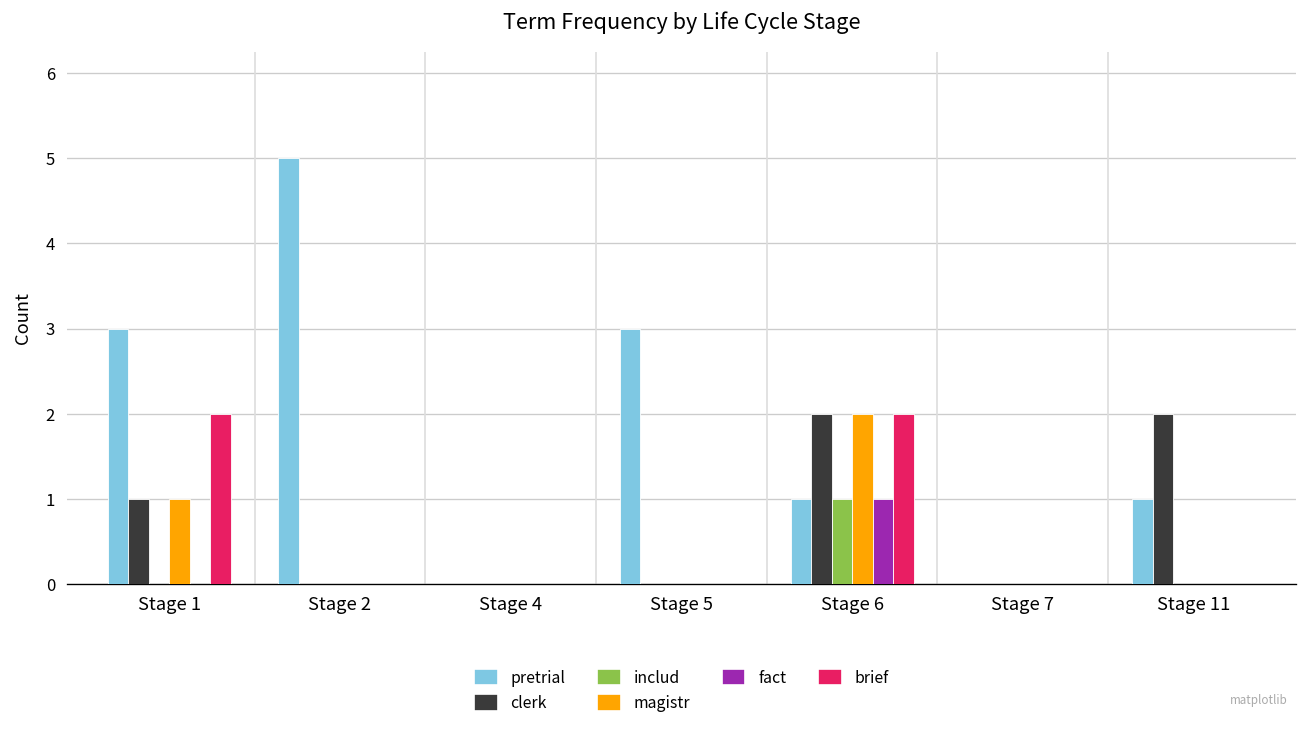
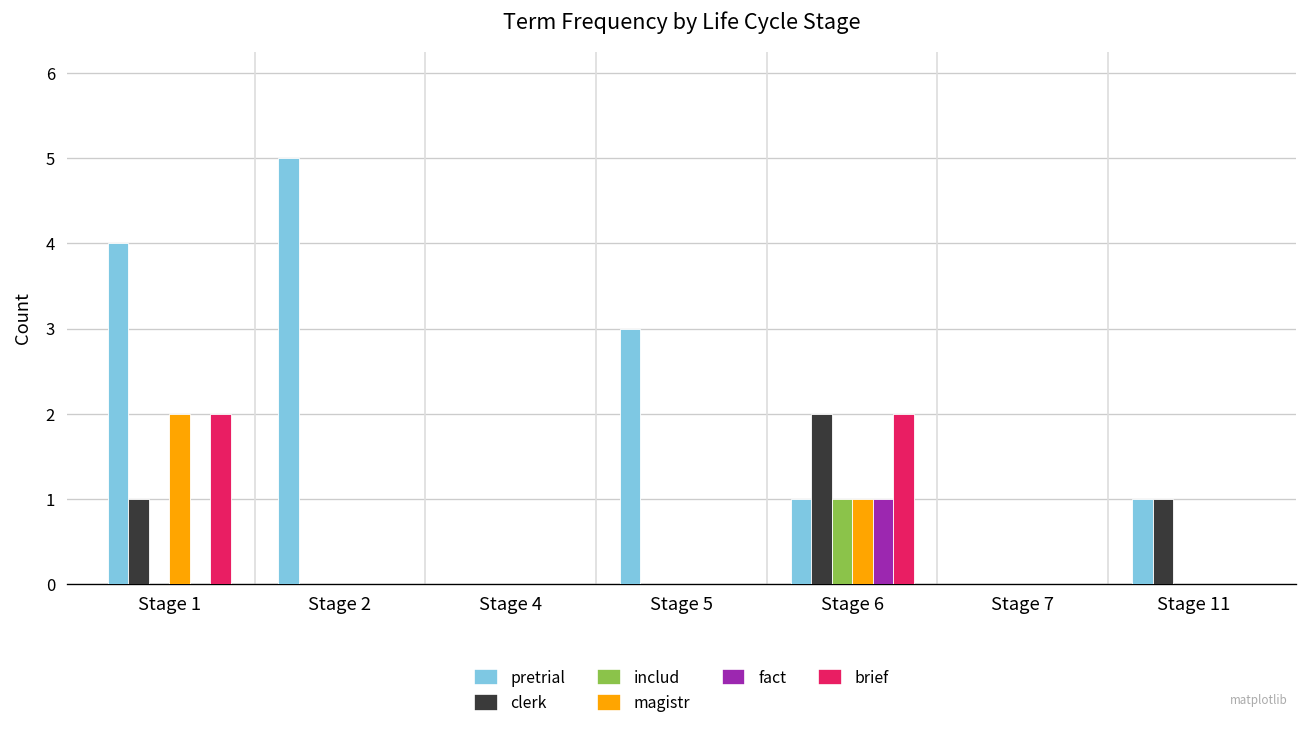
  {
    "pretrial": {
-     "Stage 1": 3,
+     "Stage 1": 4,
      "Stage 2": 5,
      "Stage 4": 0,
      "Stage 5": 3,
      "Stage 6": 1,
      "Stage 7": 0,
      "Stage 11": 1
    },
    "clerk": {
      "Stage 1": 1,
      "Stage 2": 0,
      "Stage 4": 0,
      "Stage 5": 0,
      "Stage 6": 2,
      "Stage 7": 0,
-     "Stage 11": 2
+     "Stage 11": 1
    },
    "includ": {
      "Stage 1": 0,
      "Stage 2": 0,
      "Stage 4": 0,
      "Stage 5": 0,
      "Stage 6": 1,
      "Stage 7": 0,
      "Stage 11": 0
    },
    "magistr": {
-     "Stage 1": 1,
+     "Stage 1": 2,
      "Stage 2": 0,
      "Stage 4": 0,
      "Stage 5": 0,
-     "Stage 6": 2,
+     "Stage 6": 1,
      "Stage 7": 0,
      "Stage 11": 0
    },
    "fact": {
      "Stage 1": 0,
      "Stage 2": 0,
      "Stage 4": 0,
      "Stage 5": 0,
      "Stage 6": 1,
      "Stage 7": 0,
      "Stage 11": 0
    },
    "brief": {
      "Stage 1": 2,
      "Stage 2": 0,
      "Stage 4": 0,
      "Stage 5": 0,
      "Stage 6": 2,
      "Stage 7": 0,
      "Stage 11": 0
    }
  }
